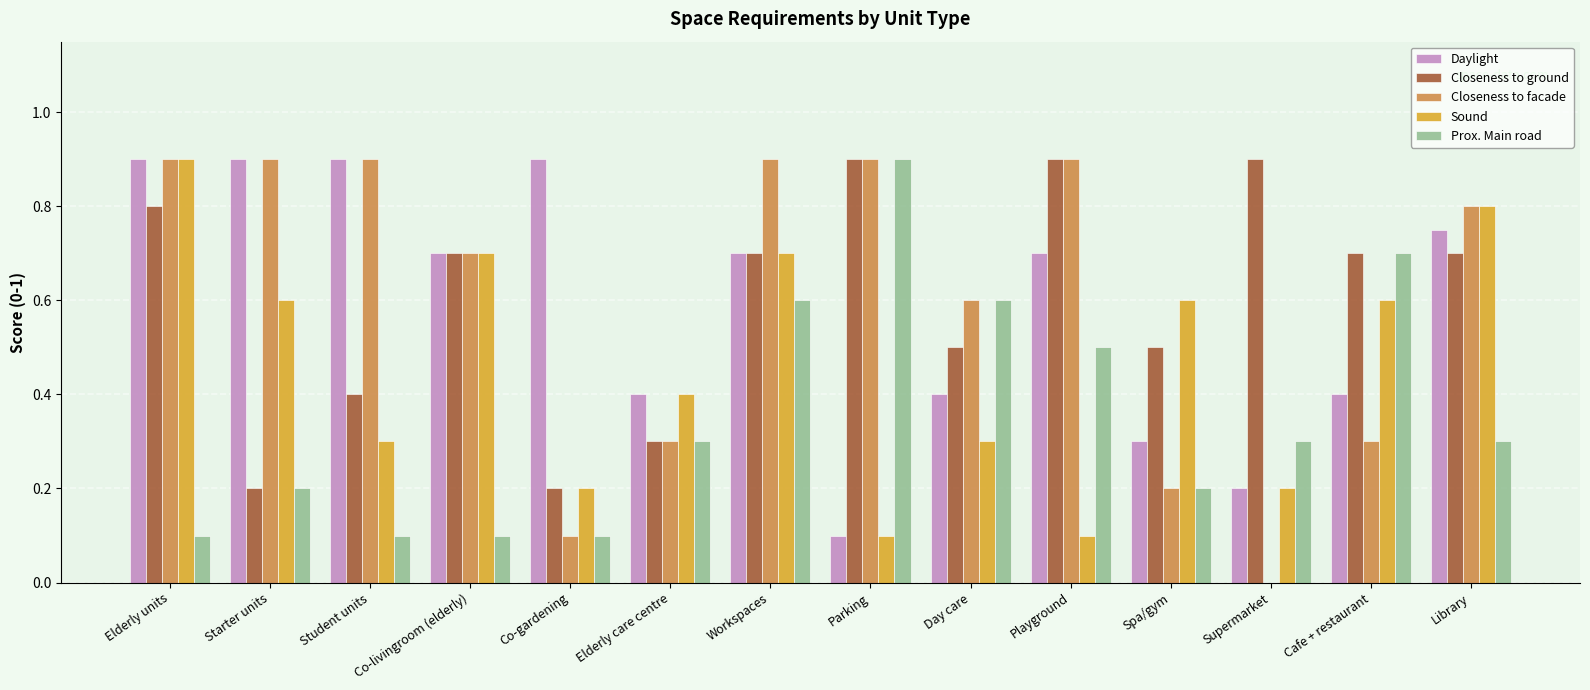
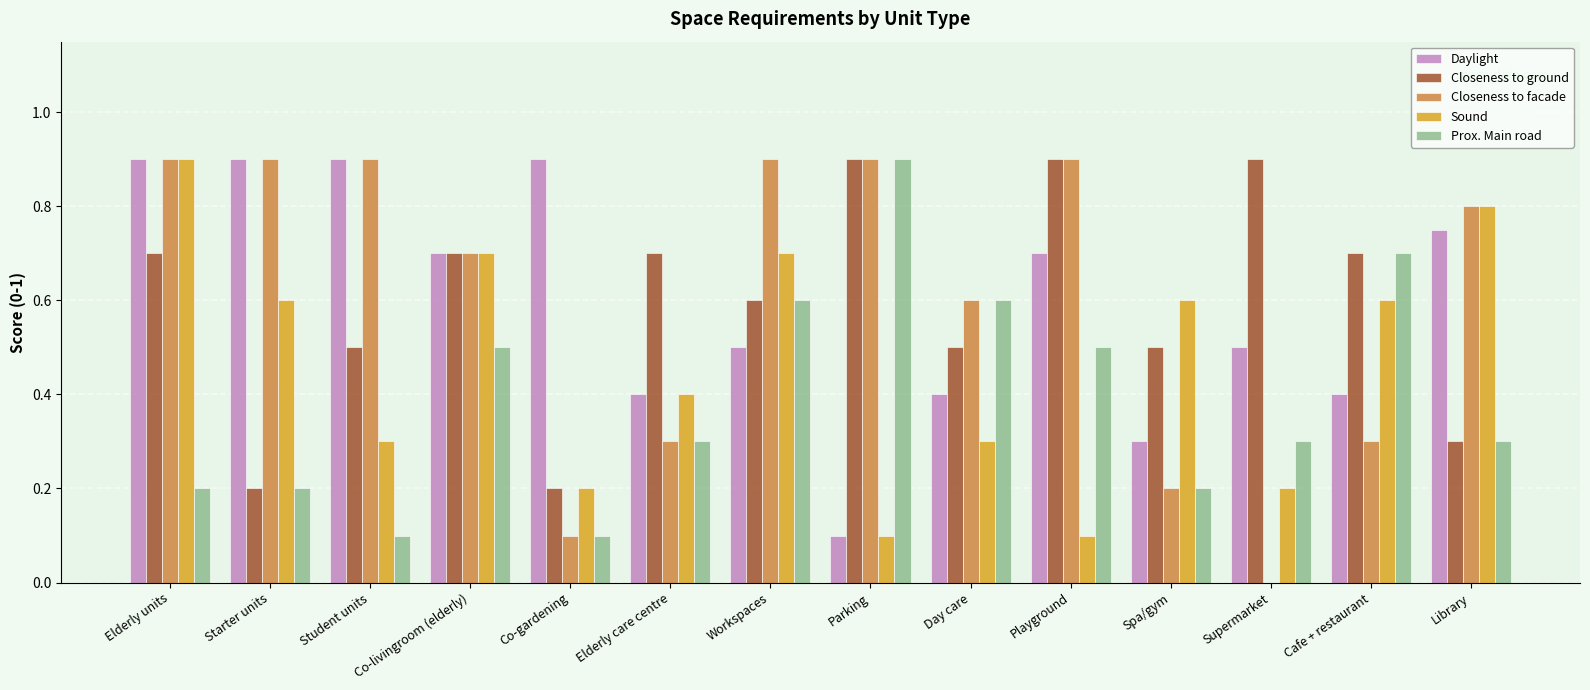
  {
    "Daylight": {
      "Elderly units": 0.9,
      "Starter units": 0.9,
      "Student units": 0.9,
      "Co-livingroom (elderly)": 0.7,
      "Co-gardening": 0.9,
      "Elderly care centre": 0.4,
-     "Workspaces": 0.7,
+     "Workspaces": 0.5,
      "Parking": 0.1,
      "Day care": 0.4,
      "Playground": 0.7,
      "Spa/gym": 0.3,
-     "Supermarket": 0.2,
+     "Supermarket": 0.5,
      "Cafe + restaurant": 0.4,
      "Library": 0.75
    },
    "Closeness to ground": {
-     "Elderly units": 0.8,
+     "Elderly units": 0.7,
      "Starter units": 0.2,
-     "Student units": 0.4,
+     "Student units": 0.5,
      "Co-livingroom (elderly)": 0.7,
      "Co-gardening": 0.2,
-     "Elderly care centre": 0.3,
-     "Workspaces": 0.7,
+     "Elderly care centre": 0.7,
+     "Workspaces": 0.6,
      "Parking": 0.9,
      "Day care": 0.5,
      "Playground": 0.9,
      "Spa/gym": 0.5,
      "Supermarket": 0.9,
      "Cafe + restaurant": 0.7,
-     "Library": 0.7
+     "Library": 0.3
    },
    "Prox. Main road": {
-     "Elderly units": 0.1,
+     "Elderly units": 0.2,
      "Starter units": 0.2,
      "Student units": 0.1,
-     "Co-livingroom (elderly)": 0.1,
+     "Co-livingroom (elderly)": 0.5,
      "Co-gardening": 0.1,
      "Elderly care centre": 0.3,
      "Workspaces": 0.6,
      "Parking": 0.9,
      "Day care": 0.6,
      "Playground": 0.5,
      "Spa/gym": 0.2,
      "Supermarket": 0.3,
      "Cafe + restaurant": 0.7,
      "Library": 0.3
    }
  }
